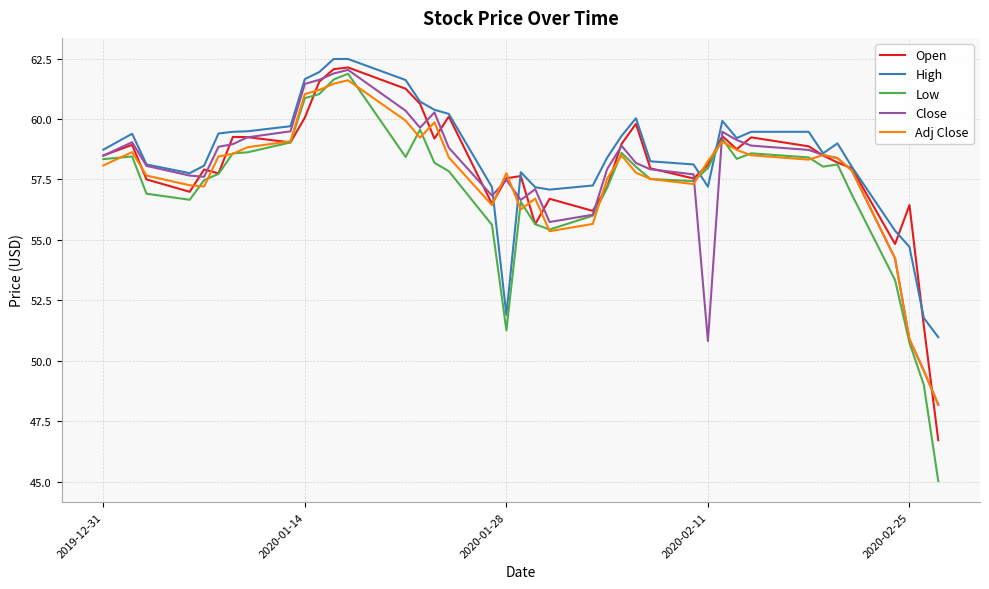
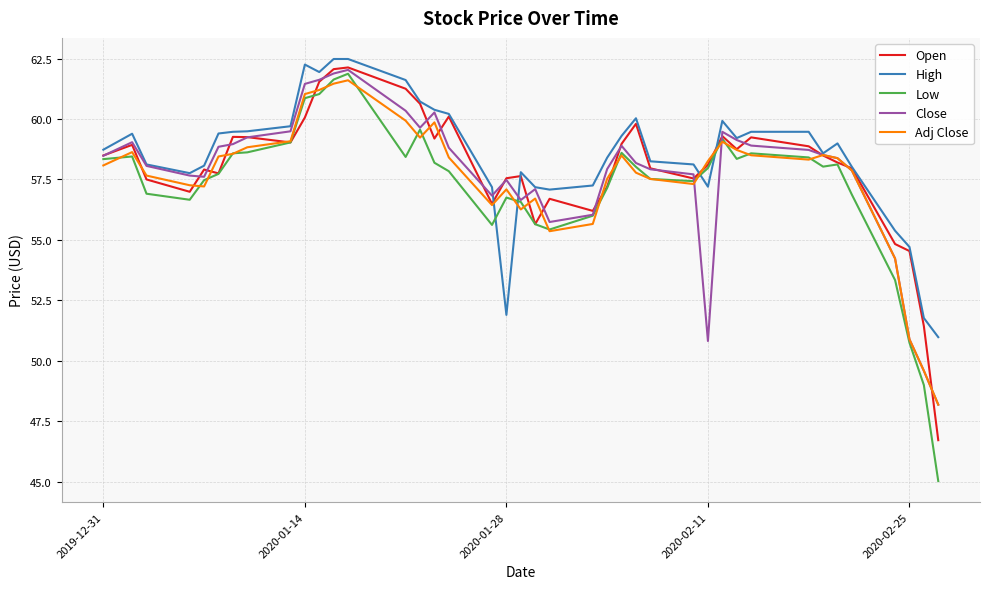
  {
    "Open": {
      "2020-01-14": 60.1,
      "2020-02-11": 58.1,
-     "2020-02-25": 56.4
+     "2020-02-25": 54.5
    },
    "High": {
      "2019-12-31": 58.7,
-     "2020-01-14": 61.7,
+     "2020-01-14": 62.3,
      "2020-01-28": 51.9,
      "2020-02-11": 57.2,
      "2020-02-25": 54.7
    },
    "Low": {
      "2019-12-31": 58.3,
      "2020-01-14": 60.9,
-     "2020-01-28": 51.3,
+     "2020-01-28": 56.8,
      "2020-02-11": 58.0,
      "2020-02-25": 50.8
    },
    "Close": {
      "2020-01-14": 61.5,
      "2020-02-11": 50.8
    },
    "Adj Close": {
      "2019-12-31": 58.1,
      "2020-01-14": 61.0,
-     "2020-01-28": 57.8,
+     "2020-01-28": 57.1,
      "2020-02-11": 58.3
    }
  }
